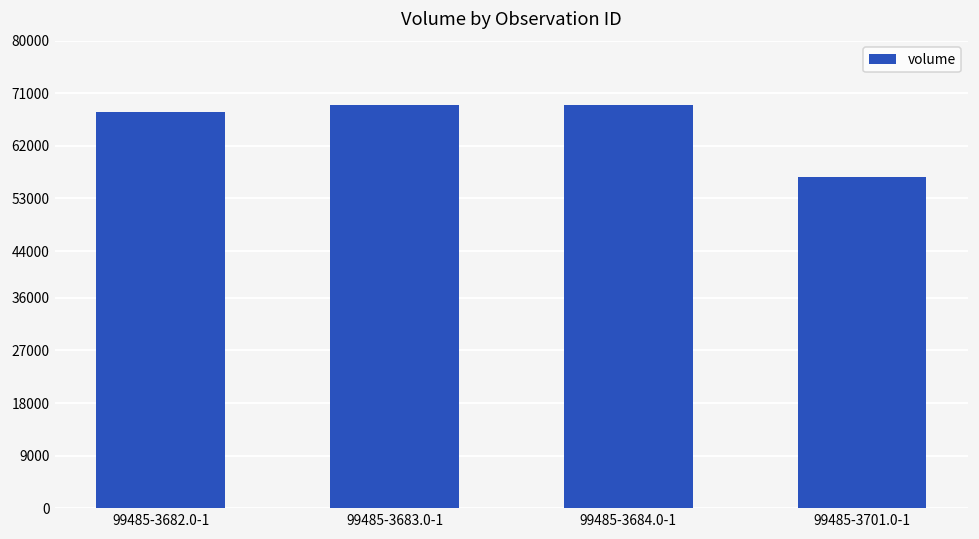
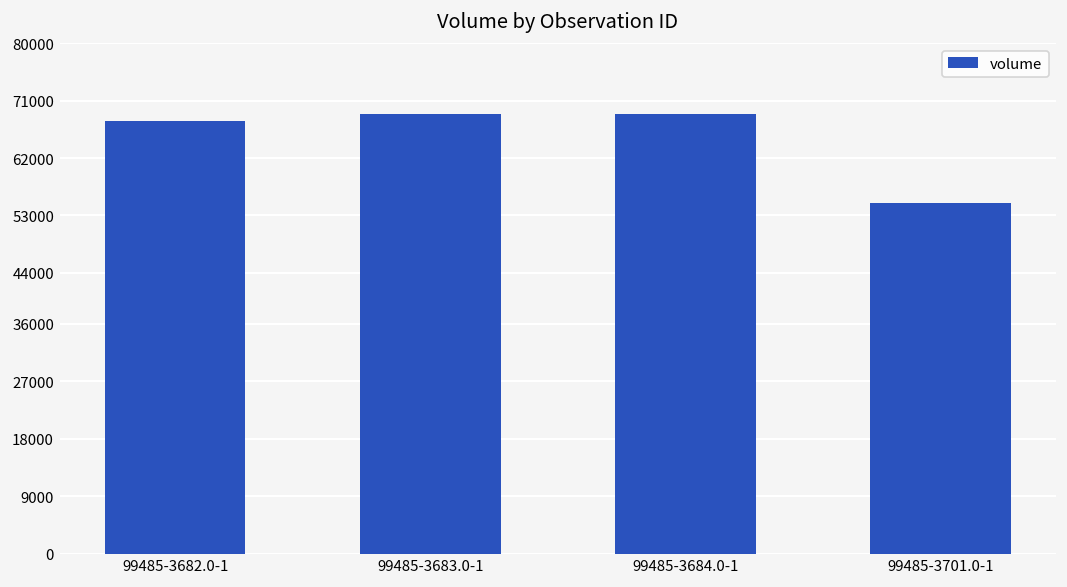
  {
    "99485-3682.0-1": 68000,
    "99485-3683.0-1": 69000,
    "99485-3684.0-1": 69000,
-   "99485-3701.0-1": 57000
+   "99485-3701.0-1": 55000
  }
